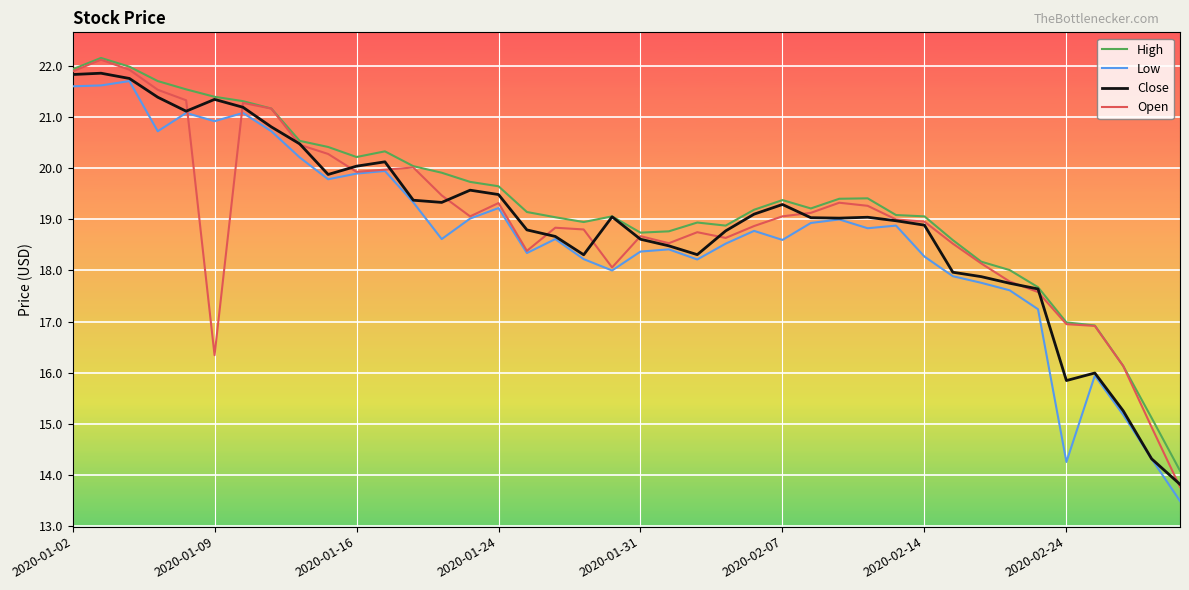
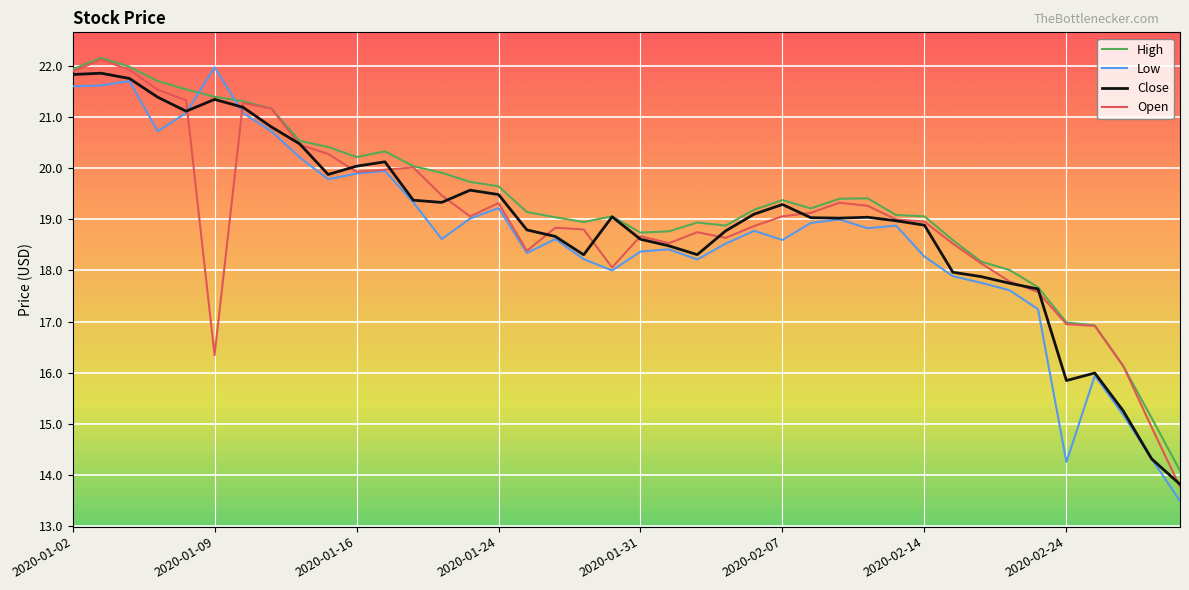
  {
    "High": {
      "2020-01-09": 21.4,
      "2020-01-16": 20.2,
      "2020-01-24": 19.6,
      "2020-01-31": 18.7,
      "2020-02-07": 19.4,
      "2020-02-14": 19.1
    },
    "Low": {
      "2020-01-02": 21.6,
-     "2020-01-09": 20.9,
+     "2020-01-09": 22.0,
      "2020-01-24": 19.2,
      "2020-01-31": 18.4,
      "2020-02-07": 18.6,
      "2020-02-14": 18.3,
      "2020-02-24": 14.3
    },
    "Close": {
      "2020-01-02": 21.8,
      "2020-01-09": 21.3,
      "2020-01-16": 20.0,
      "2020-01-24": 19.5,
      "2020-01-31": 18.6,
      "2020-02-07": 19.3,
      "2020-02-14": 18.9,
      "2020-02-24": 15.8
    },
    "Open": {
      "2020-01-09": 16.3,
      "2020-01-24": 19.3,
      "2020-01-31": 18.7,
      "2020-02-07": 19.1,
      "2020-02-14": 19.0
    }
  }
